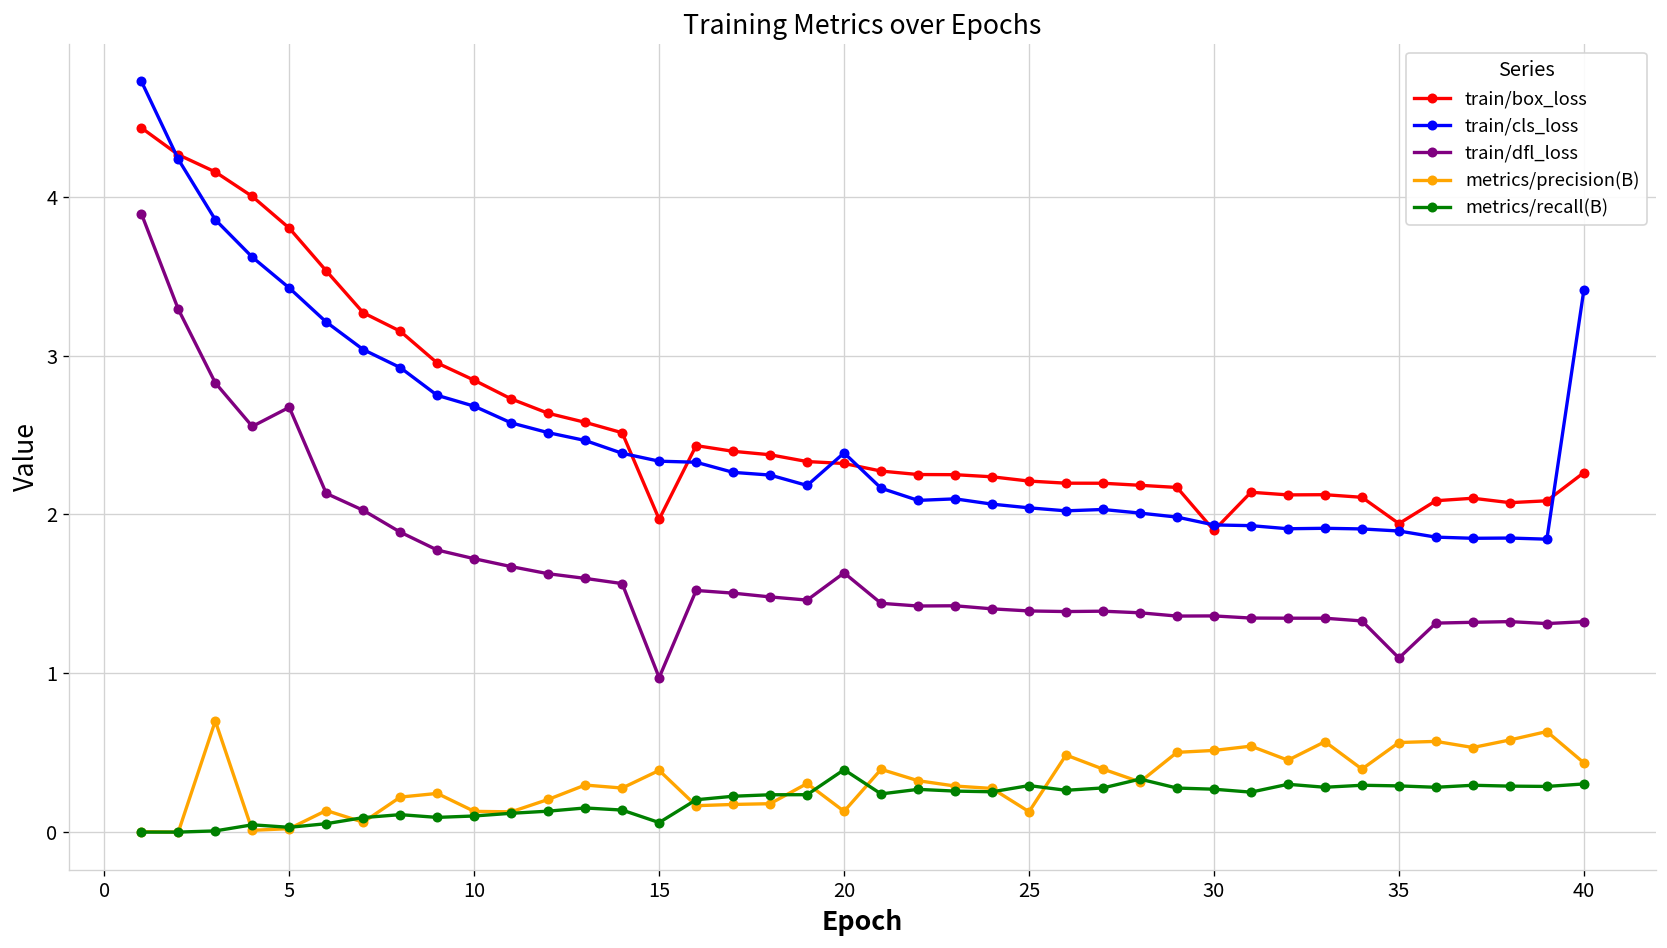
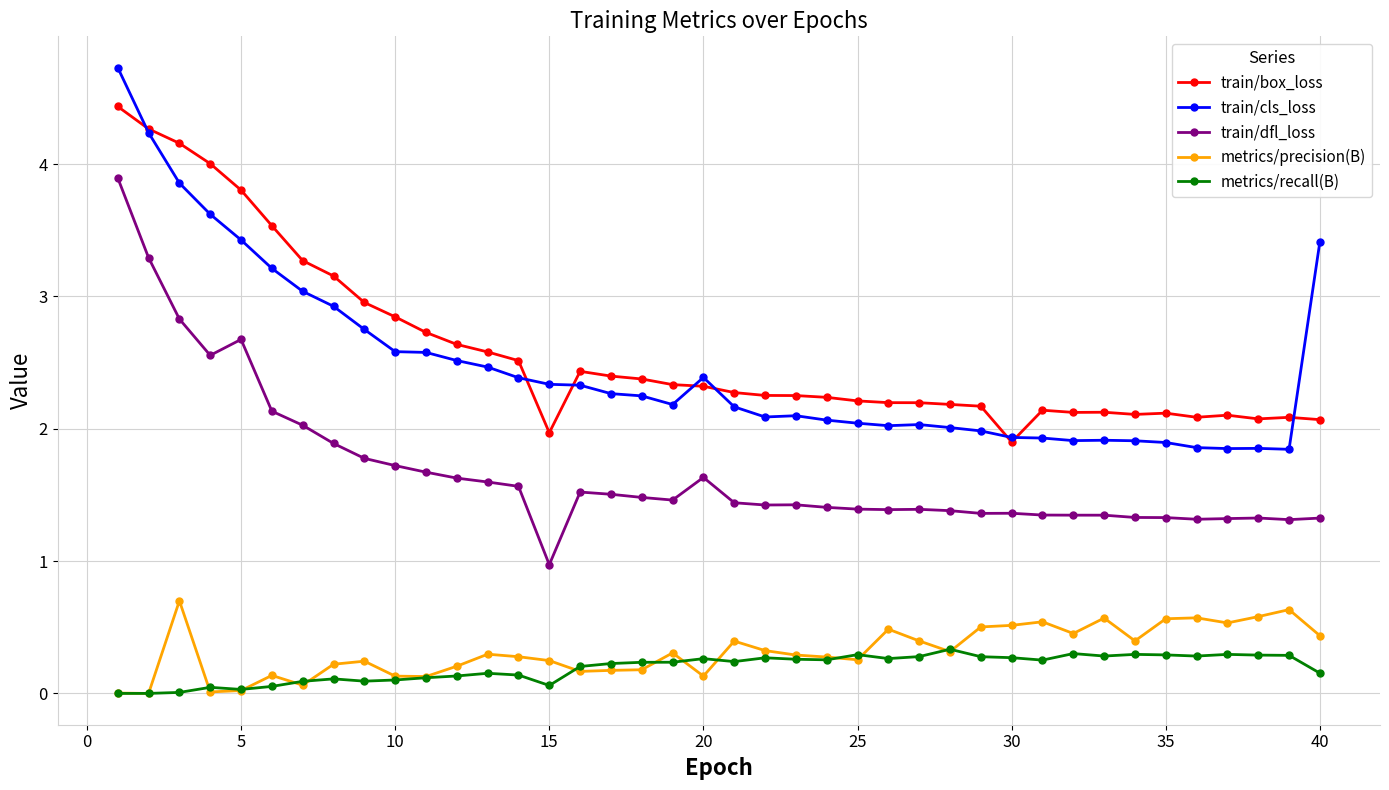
  {
    "train/box_loss": {
      "5": 3.80,
      "10": 2.85,
      "15": 1.97,
      "20": 2.32,
      "25": 2.21,
      "30": 1.90,
-     "35": 1.94,
-     "40": 2.26
+     "35": 2.12,
+     "40": 2.07
    },
    "train/cls_loss": {
      "5": 3.43,
-     "10": 2.68,
+     "10": 2.58,
      "15": 2.34,
      "20": 2.39,
      "25": 2.04,
      "30": 1.93,
      "35": 1.90,
      "40": 3.41
    },
    "train/dfl_loss": {
      "5": 2.67,
      "10": 1.72,
      "15": 0.97,
      "20": 1.63,
      "25": 1.39,
      "30": 1.36,
-     "35": 1.10,
+     "35": 1.33,
      "40": 1.32
    },
    "metrics/precision(B)": {
      "10": 0.13,
-     "15": 0.39,
+     "15": 0.25,
      "20": 0.13,
-     "25": 0.13,
+     "25": 0.25,
      "30": 0.51,
      "35": 0.56,
      "40": 0.44
    },
    "metrics/recall(B)": {
      "10": 0.10,
      "15": 0.06,
-     "20": 0.39,
+     "20": 0.26,
      "25": 0.29,
      "30": 0.27,
      "35": 0.29,
-     "40": 0.30
+     "40": 0.15
    }
  }
